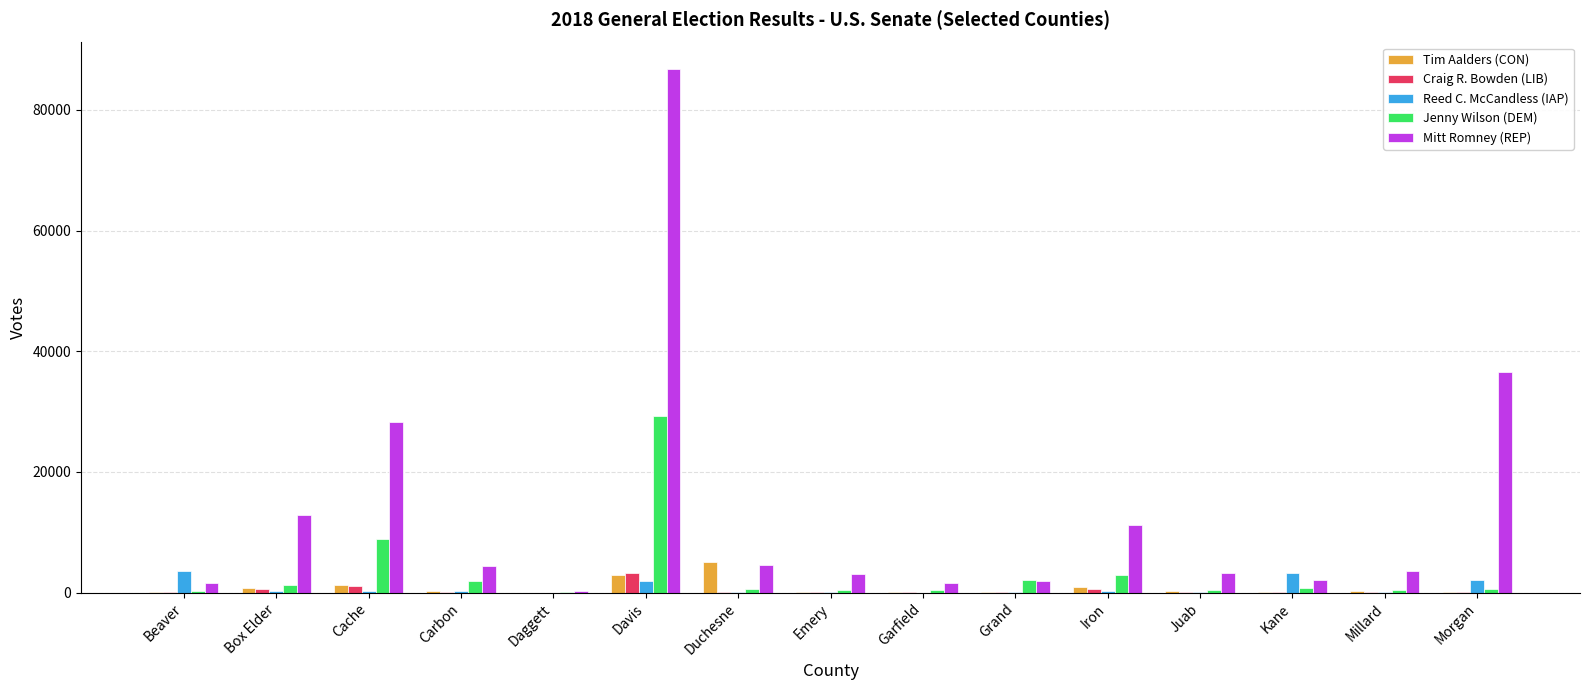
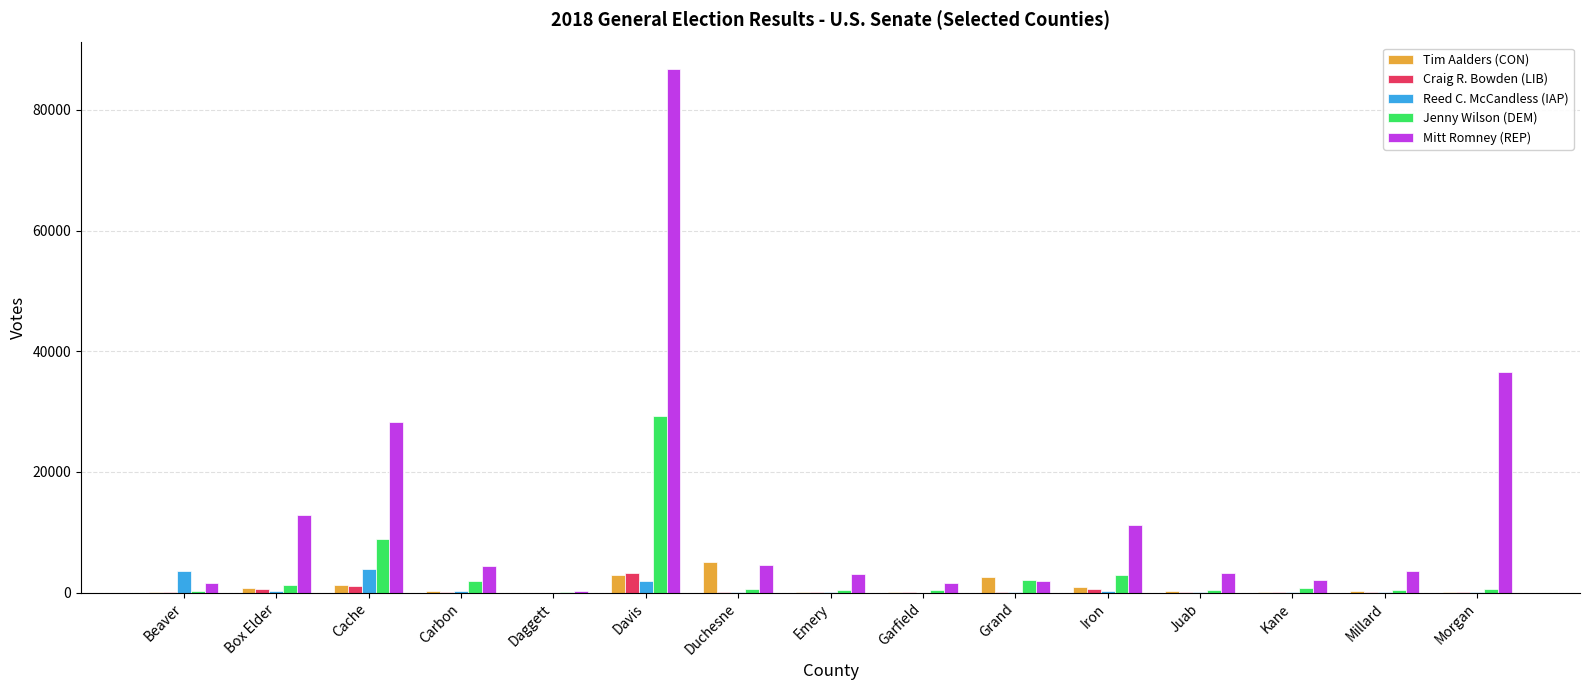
  {
    "Tim Aalders (CON)": {
      "Box Elder": 1000,
      "Cache": 1000,
      "Davis": 3000,
      "Duchesne": 5000,
-     "Grand": 0,
+     "Grand": 3000,
      "Iron": 1000
    },
    "Craig R. Bowden (LIB)": {
      "Box Elder": 1000,
      "Cache": 1000,
      "Davis": 3000,
      "Iron": 1000
    },
    "Reed C. McCandless (IAP)": {
      "Beaver": 4000,
-     "Cache": 0,
+     "Cache": 4000,
      "Davis": 2000,
-     "Kane": 3000,
-     "Morgan": 2000
+     "Kane": 0,
+     "Morgan": 0
    },
    "Jenny Wilson (DEM)": {
      "Box Elder": 1000,
      "Cache": 9000,
      "Carbon": 2000,
      "Davis": 29000,
      "Duchesne": 1000,
      "Emery": 1000,
      "Grand": 2000,
      "Iron": 3000,
      "Juab": 0,
      "Kane": 1000,
      "Millard": 1000,
      "Morgan": 1000
    },
    "Mitt Romney (REP)": {
      "Beaver": 2000,
      "Box Elder": 13000,
      "Cache": 28000,
      "Carbon": 4000,
      "Davis": 87000,
      "Duchesne": 5000,
      "Emery": 3000,
      "Garfield": 2000,
      "Grand": 2000,
      "Iron": 11000,
      "Juab": 3000,
      "Kane": 2000,
      "Millard": 4000,
      "Morgan": 36000
    }
  }
